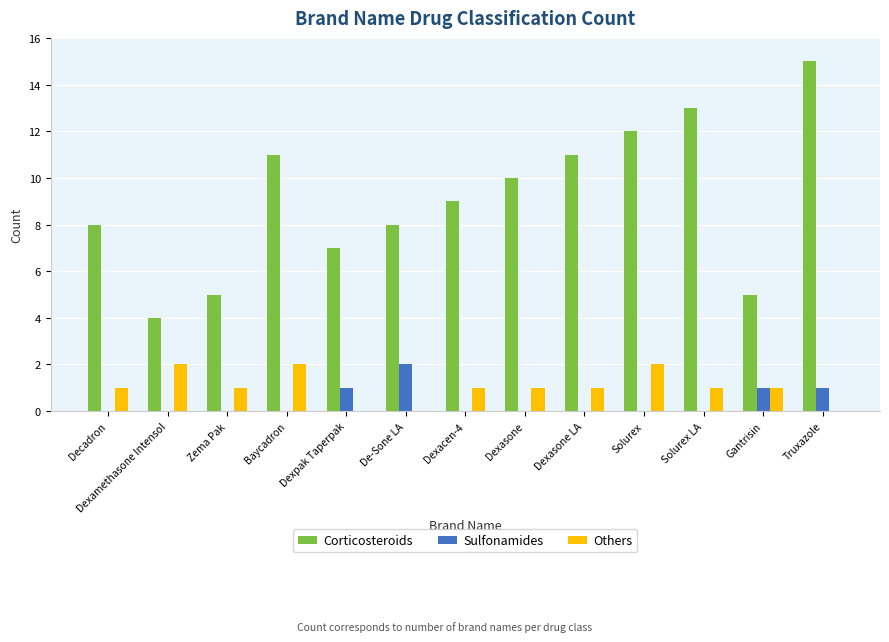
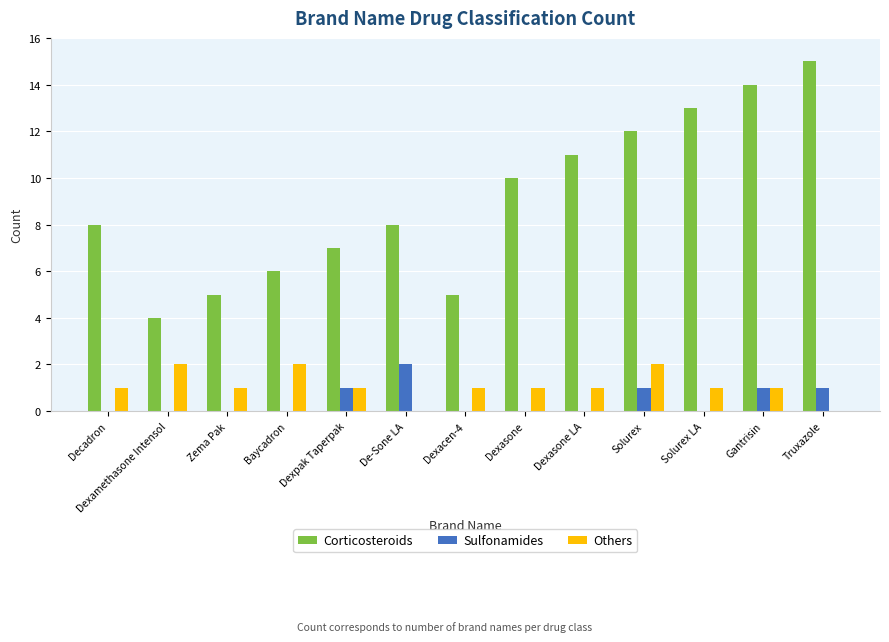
  {
    "Corticosteroids": {
      "Decadron": 8,
      "Dexamethasone Intensol": 4,
      "Zema Pak": 5,
-     "Baycadron": 11,
+     "Baycadron": 6,
      "Dexpak Taperpak": 7,
      "De-Sone LA": 8,
-     "Dexacen-4": 9,
+     "Dexacen-4": 5,
      "Dexasone": 10,
      "Dexasone LA": 11,
      "Solurex": 12,
      "Solurex LA": 13,
-     "Gantrisin": 5,
+     "Gantrisin": 14,
      "Truxazole": 15
    },
    "Sulfonamides": {
      "Decadron": 0,
      "Dexamethasone Intensol": 0,
      "Zema Pak": 0,
      "Baycadron": 0,
      "Dexpak Taperpak": 1,
      "De-Sone LA": 2,
      "Dexacen-4": 0,
      "Dexasone": 0,
      "Dexasone LA": 0,
-     "Solurex": 0,
+     "Solurex": 1,
      "Solurex LA": 0,
      "Gantrisin": 1,
      "Truxazole": 1
    },
    "Others": {
      "Decadron": 1,
      "Dexamethasone Intensol": 2,
      "Zema Pak": 1,
      "Baycadron": 2,
-     "Dexpak Taperpak": 0,
+     "Dexpak Taperpak": 1,
      "De-Sone LA": 0,
      "Dexacen-4": 1,
      "Dexasone": 1,
      "Dexasone LA": 1,
      "Solurex": 2,
      "Solurex LA": 1,
      "Gantrisin": 1,
      "Truxazole": 0
    }
  }
